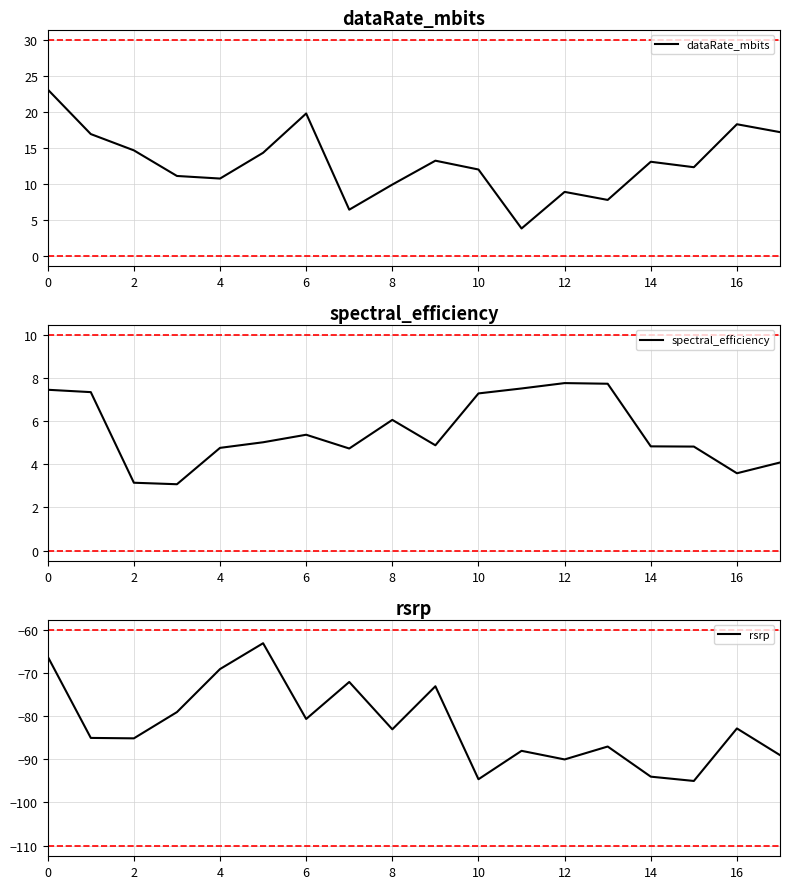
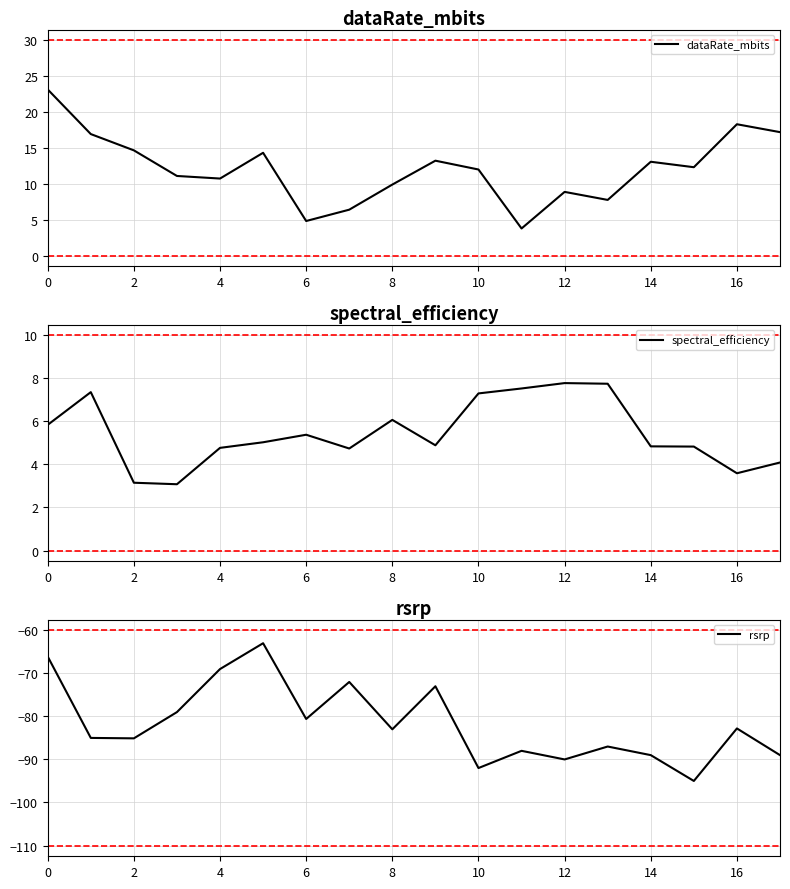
  {
    "dataRate_mbits": {
      "0": 23,
      "2": 15,
      "4": 11,
-     "6": 20,
+     "6": 5,
      "8": 10,
      "10": 12,
      "12": 9,
      "14": 13,
      "16": 18
    },
    "spectral_efficiency": {
-     "0": 7.5,
+     "0": 5.8,
      "2": 3.2,
      "4": 4.8,
      "6": 5.4,
      "8": 6.1,
      "10": 7.3,
      "12": 7.8,
      "14": 4.8,
      "16": 3.6
    },
    "rsrp": {
      "0": -66,
      "2": -85,
      "4": -69,
      "6": -81,
      "8": -83,
-     "10": -95,
+     "10": -92,
      "12": -90,
-     "14": -94,
+     "14": -89,
      "16": -83
    }
  }
